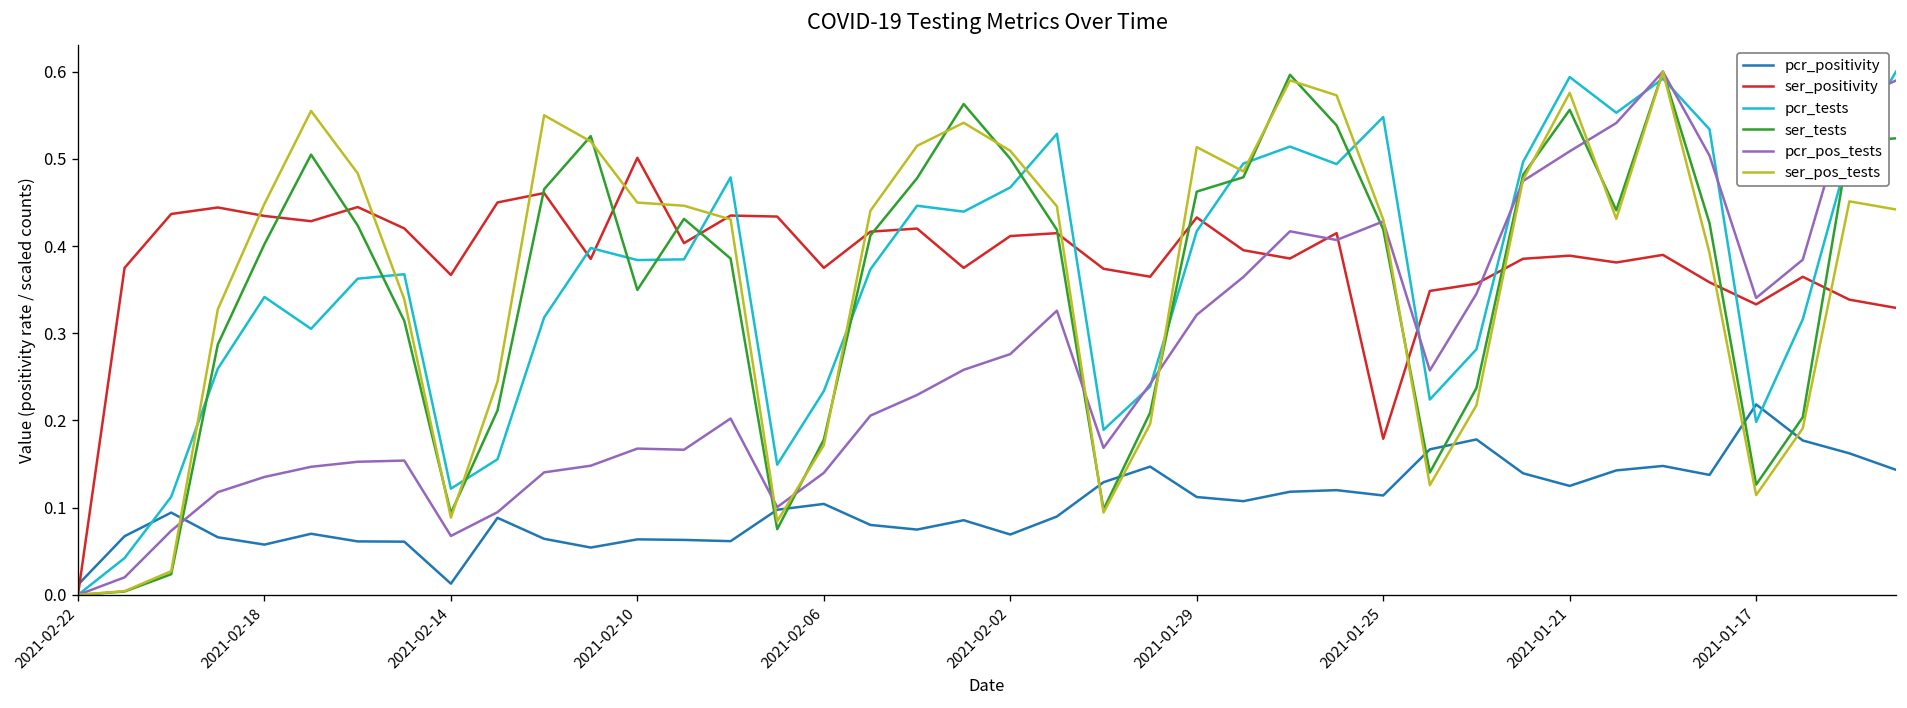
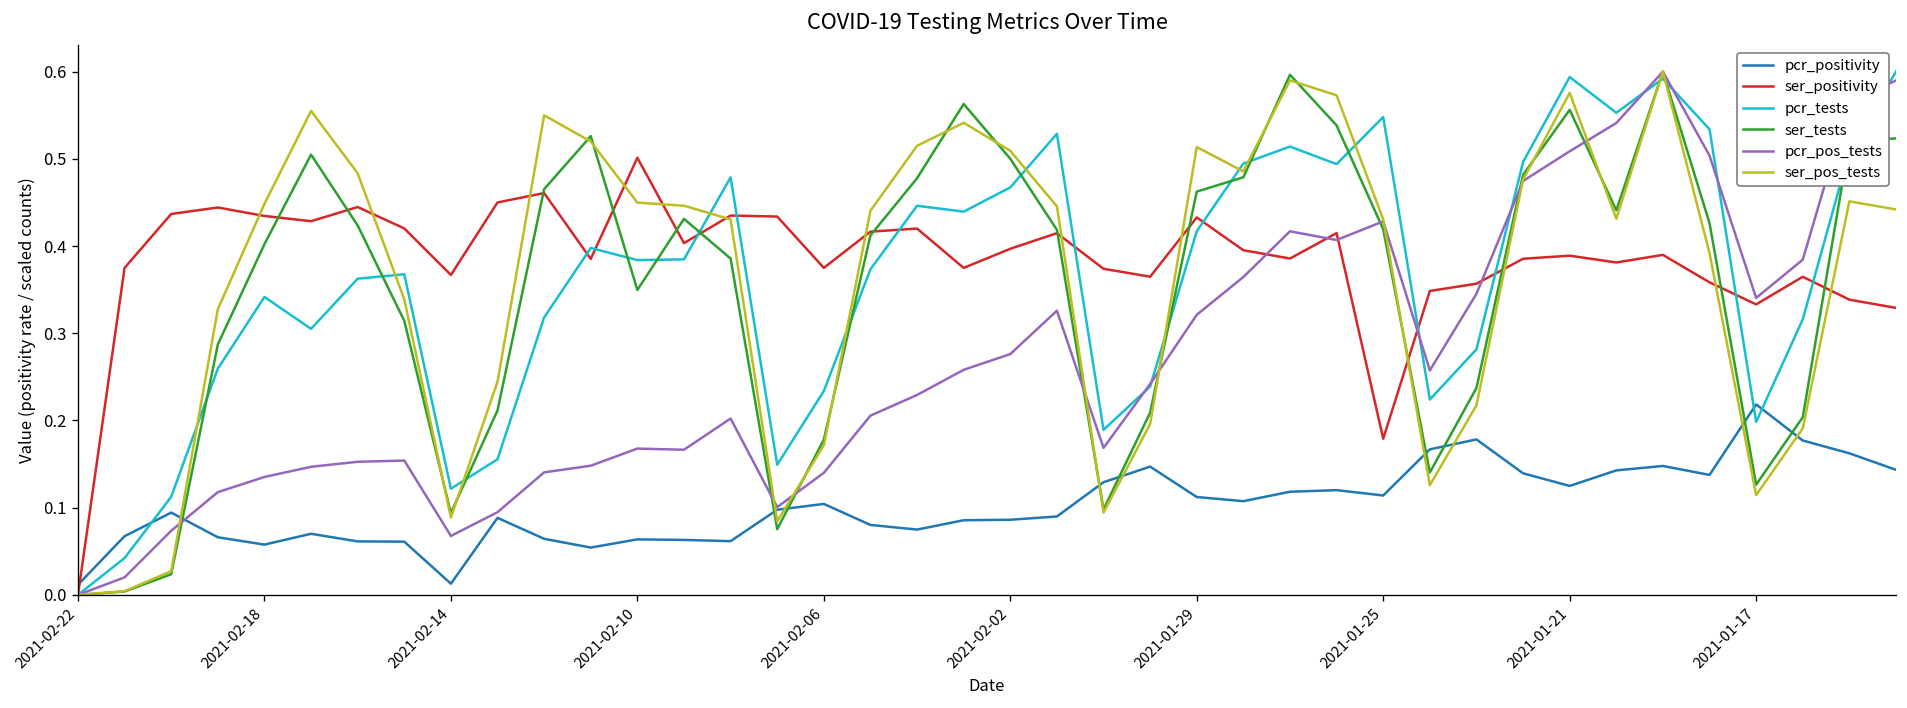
  {
    "pcr_positivity": {
      "2021-02-22": 0.01,
      "2021-02-18": 0.06,
      "2021-02-14": 0.01,
      "2021-02-10": 0.06,
      "2021-02-06": 0.10,
-     "2021-02-02": 0.07,
+     "2021-02-02": 0.09,
      "2021-01-29": 0.11,
      "2021-01-25": 0.11,
      "2021-01-21": 0.12,
      "2021-01-17": 0.22
    },
    "ser_positivity": {
      "2021-02-18": 0.43,
      "2021-02-14": 0.37,
      "2021-02-10": 0.50,
      "2021-02-06": 0.38,
-     "2021-02-02": 0.41,
+     "2021-02-02": 0.40,
      "2021-01-29": 0.43,
      "2021-01-25": 0.18,
      "2021-01-21": 0.39,
      "2021-01-17": 0.33
    },
    "pcr_tests": {
      "2021-02-18": 0.34,
      "2021-02-14": 0.12,
      "2021-02-10": 0.38,
      "2021-02-06": 0.23,
      "2021-02-02": 0.47,
      "2021-01-29": 0.42,
      "2021-01-25": 0.55,
      "2021-01-21": 0.59,
      "2021-01-17": 0.20
    },
    "ser_tests": {
      "2021-02-18": 0.40,
      "2021-02-14": 0.09,
      "2021-02-10": 0.35,
      "2021-02-06": 0.18,
      "2021-02-02": 0.50,
      "2021-01-29": 0.46,
      "2021-01-25": 0.42,
      "2021-01-21": 0.56,
      "2021-01-17": 0.13
    },
    "pcr_pos_tests": {
      "2021-02-18": 0.14,
      "2021-02-14": 0.07,
      "2021-02-10": 0.17,
      "2021-02-06": 0.14,
      "2021-02-02": 0.28,
      "2021-01-29": 0.32,
      "2021-01-21": 0.51,
      "2021-01-17": 0.34
    },
    "ser_pos_tests": {
      "2021-02-18": 0.45,
      "2021-02-14": 0.09,
      "2021-02-10": 0.45,
      "2021-02-06": 0.17,
      "2021-02-02": 0.51,
      "2021-01-29": 0.51,
      "2021-01-21": 0.58,
      "2021-01-17": 0.11
    }
  }
